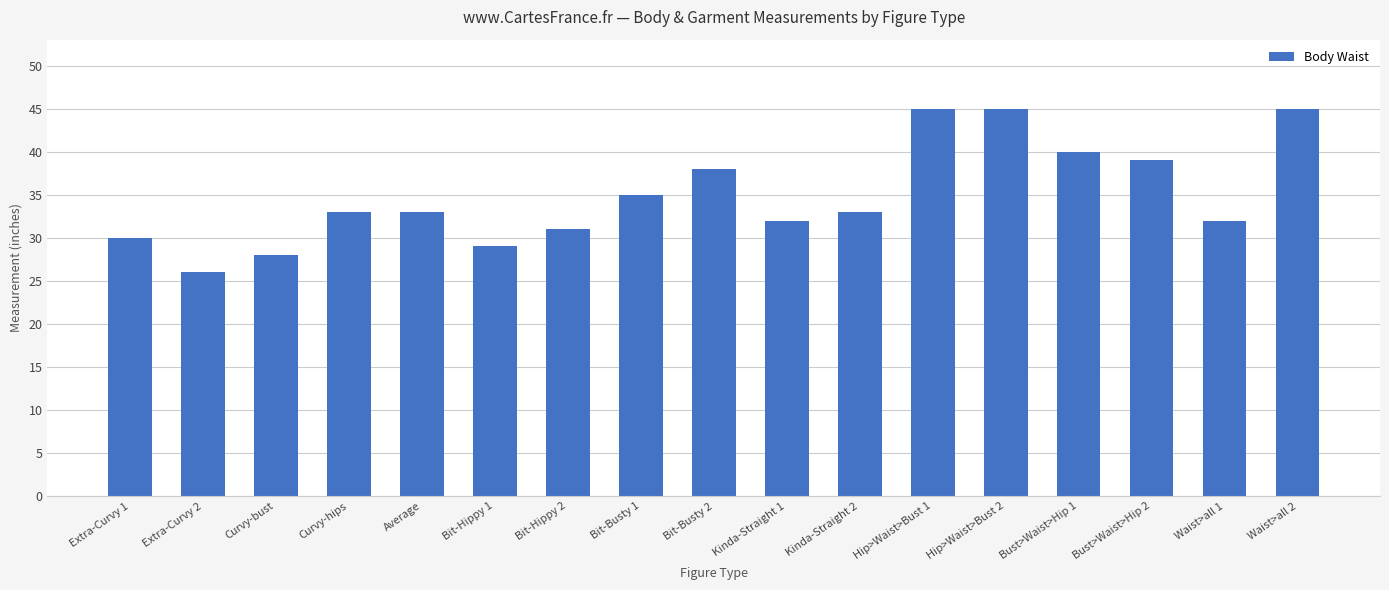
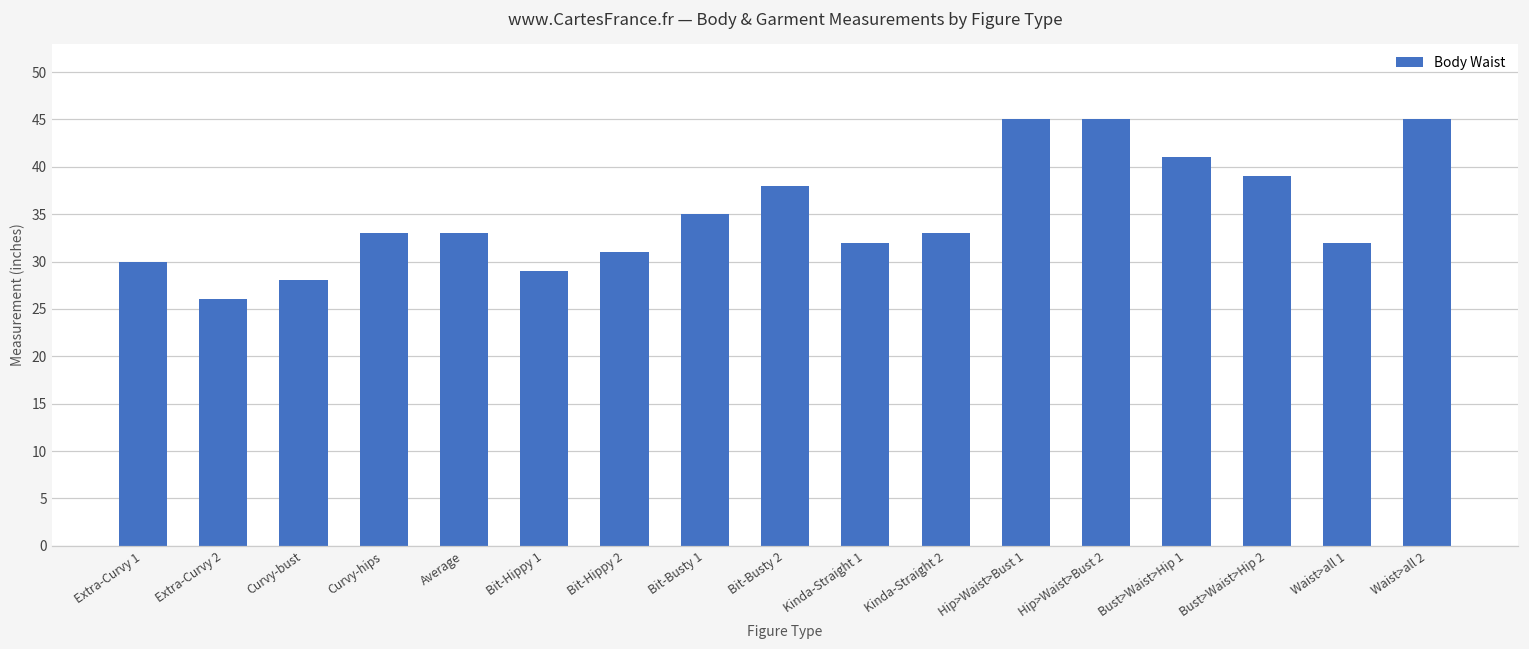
  {
    "Extra-Curvy 1": 30,
    "Extra-Curvy 2": 26,
    "Curvy-bust": 28,
    "Curvy-hips": 33,
    "Average": 33,
    "Bit-Hippy 1": 29,
    "Bit-Hippy 2": 31,
    "Bit-Busty 1": 35,
    "Bit-Busty 2": 38,
    "Kinda-Straight 1": 32,
    "Kinda-Straight 2": 33,
    "Hip>Waist>Bust 1": 45,
    "Hip>Waist>Bust 2": 45,
-   "Bust>Waist>Hip 1": 40,
+   "Bust>Waist>Hip 1": 41,
    "Bust>Waist>Hip 2": 39,
    "Waist>all 1": 32,
    "Waist>all 2": 45
  }
